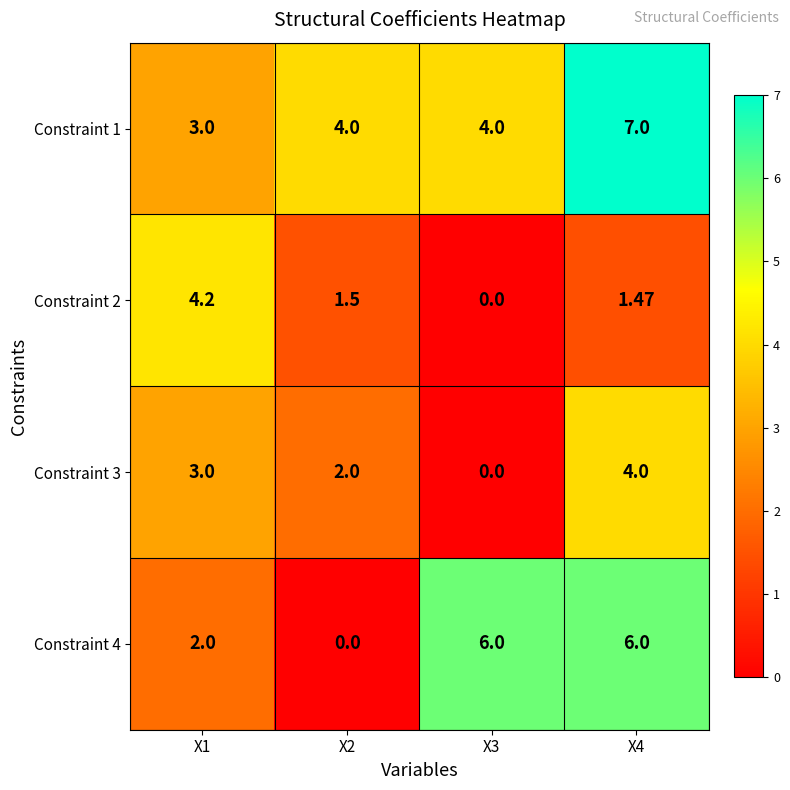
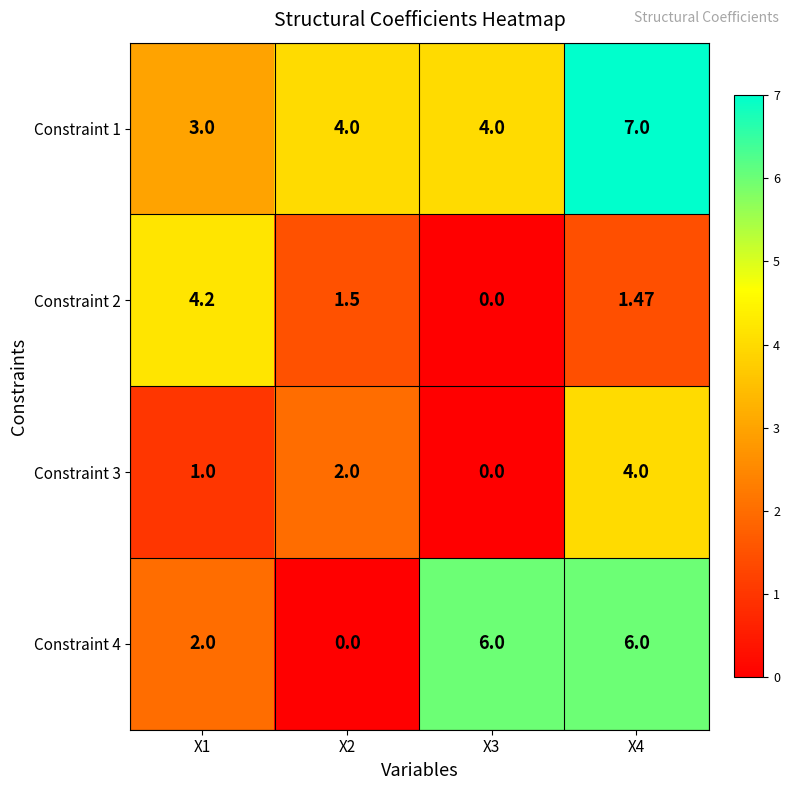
  {
    "Constraint 1": {
      "X1": 3.0,
      "X2": 4.0,
      "X3": 4.0,
      "X4": 7.0
    },
    "Constraint 2": {
      "X1": 4.2,
      "X2": 1.5,
      "X3": 0.0,
      "X4": 1.47
    },
    "Constraint 3": {
-     "X1": 3.0,
+     "X1": 1.0,
      "X2": 2.0,
      "X3": 0.0,
      "X4": 4.0
    },
    "Constraint 4": {
      "X1": 2.0,
      "X2": 0.0,
      "X3": 6.0,
      "X4": 6.0
    }
  }
